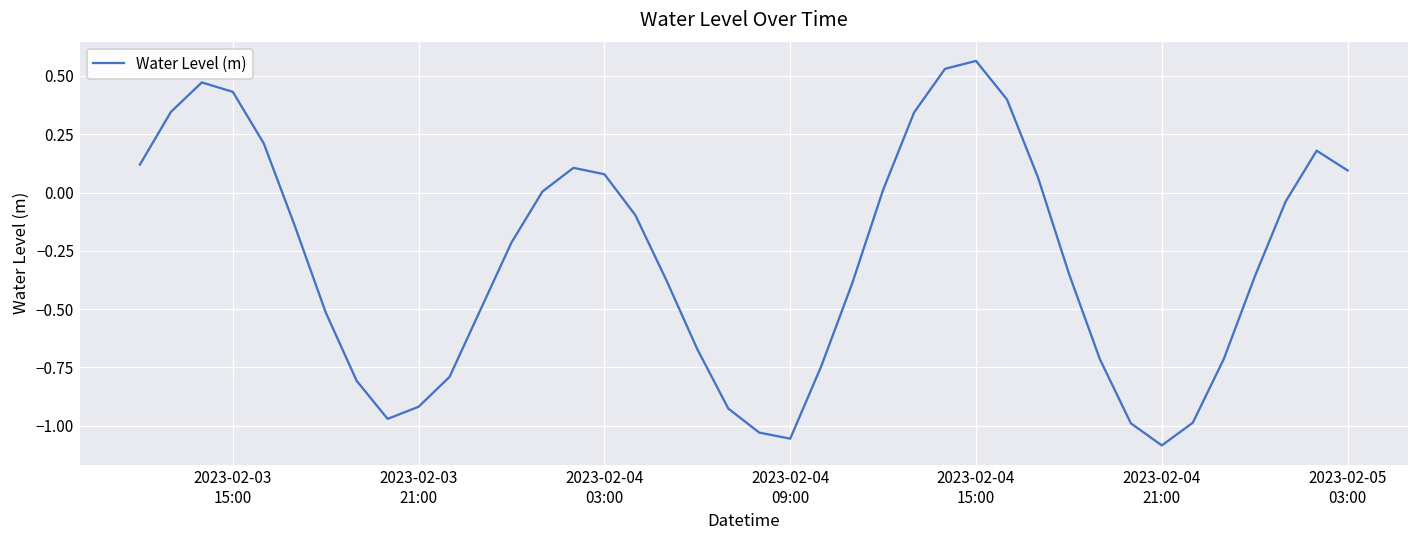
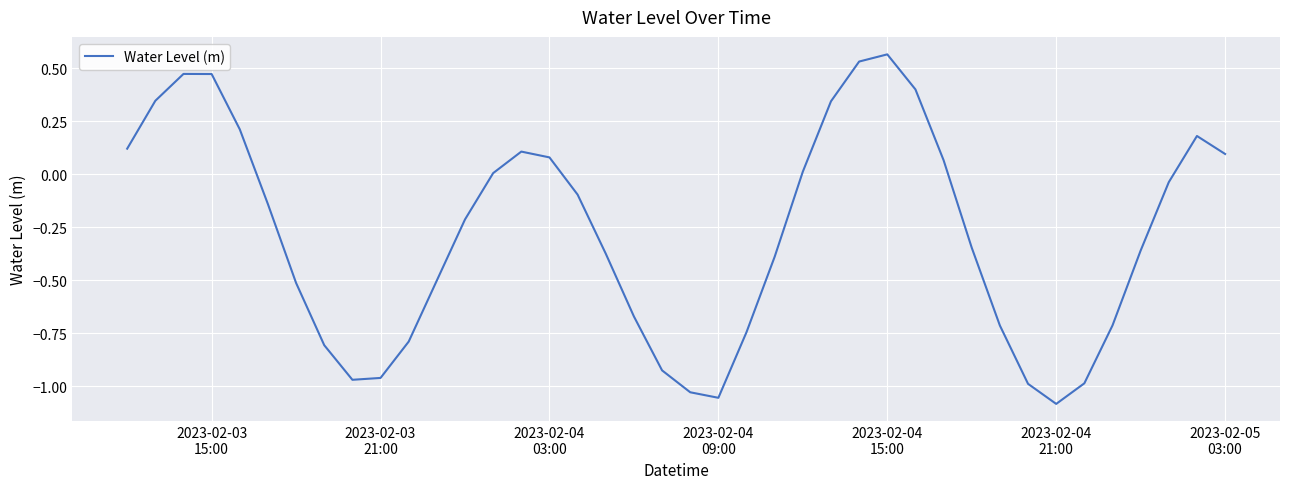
  {
-   "2023-02-03 15:00": 0.43,
-   "2023-02-03 21:00": -0.92,
+   "2023-02-03 15:00": 0.47,
+   "2023-02-03 21:00": -0.96,
    "2023-02-04 03:00": 0.08,
    "2023-02-04 09:00": -1.06,
    "2023-02-04 15:00": 0.56,
    "2023-02-04 21:00": -1.08,
    "2023-02-05 03:00": 0.09
  }
